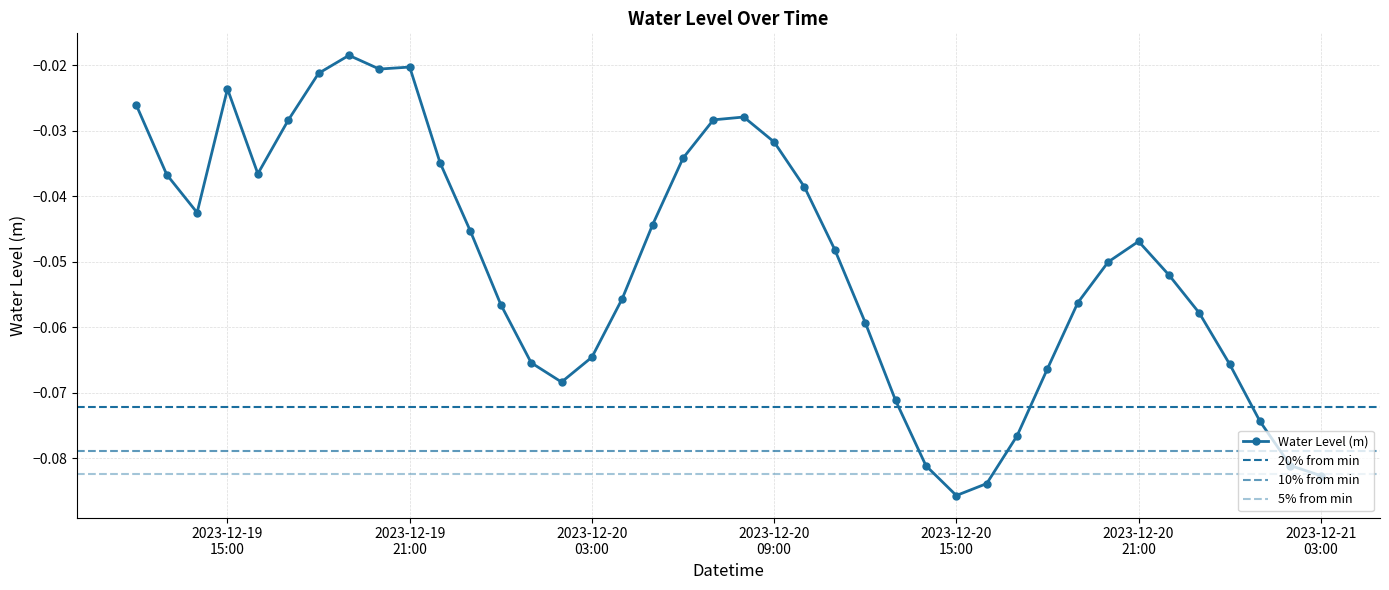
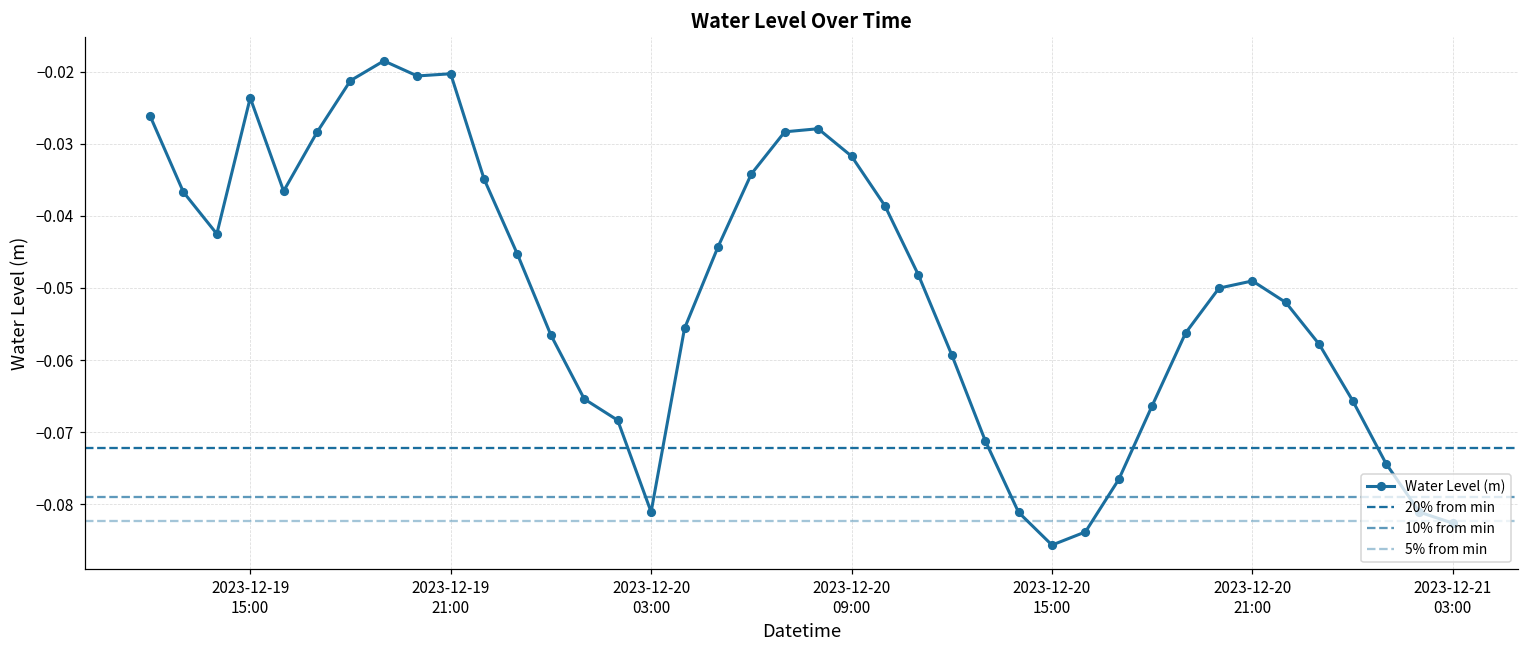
  {
    "2023-12-19 15:00": -0.024,
    "2023-12-19 21:00": -0.020,
-   "2023-12-20 03:00": -0.065,
+   "2023-12-20 03:00": -0.081,
    "2023-12-20 09:00": -0.032,
    "2023-12-20 15:00": -0.086,
-   "2023-12-20 21:00": -0.047
+   "2023-12-20 21:00": -0.049
  }
